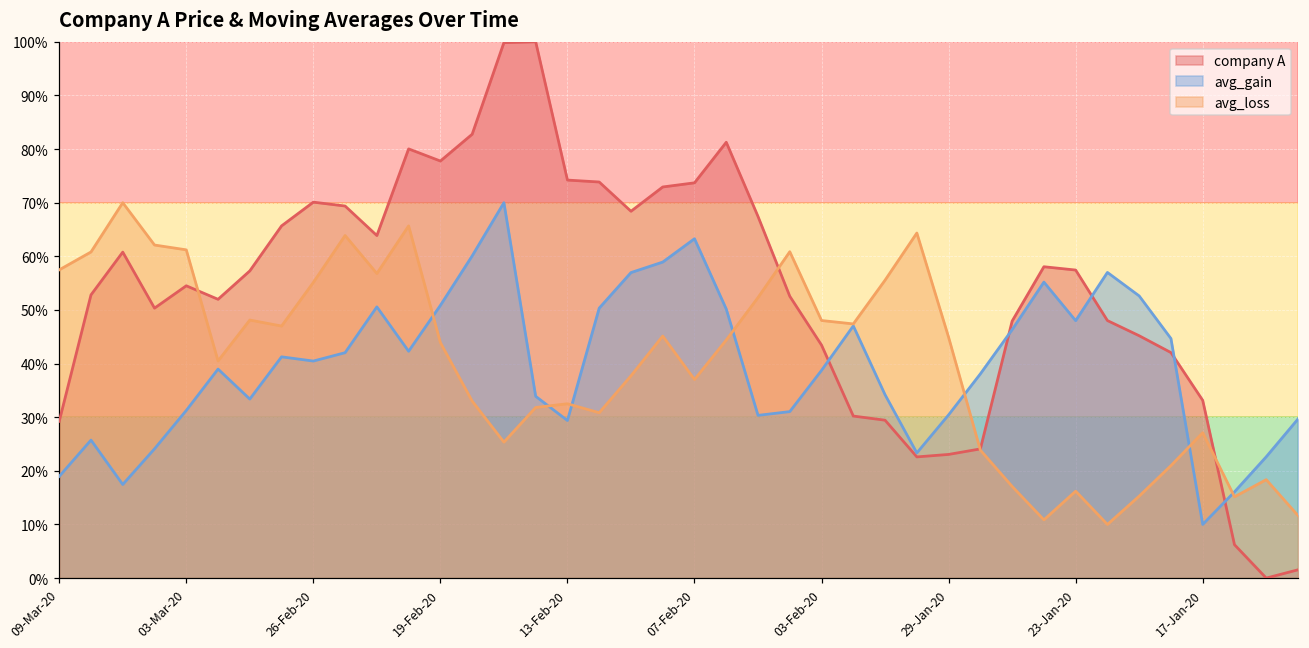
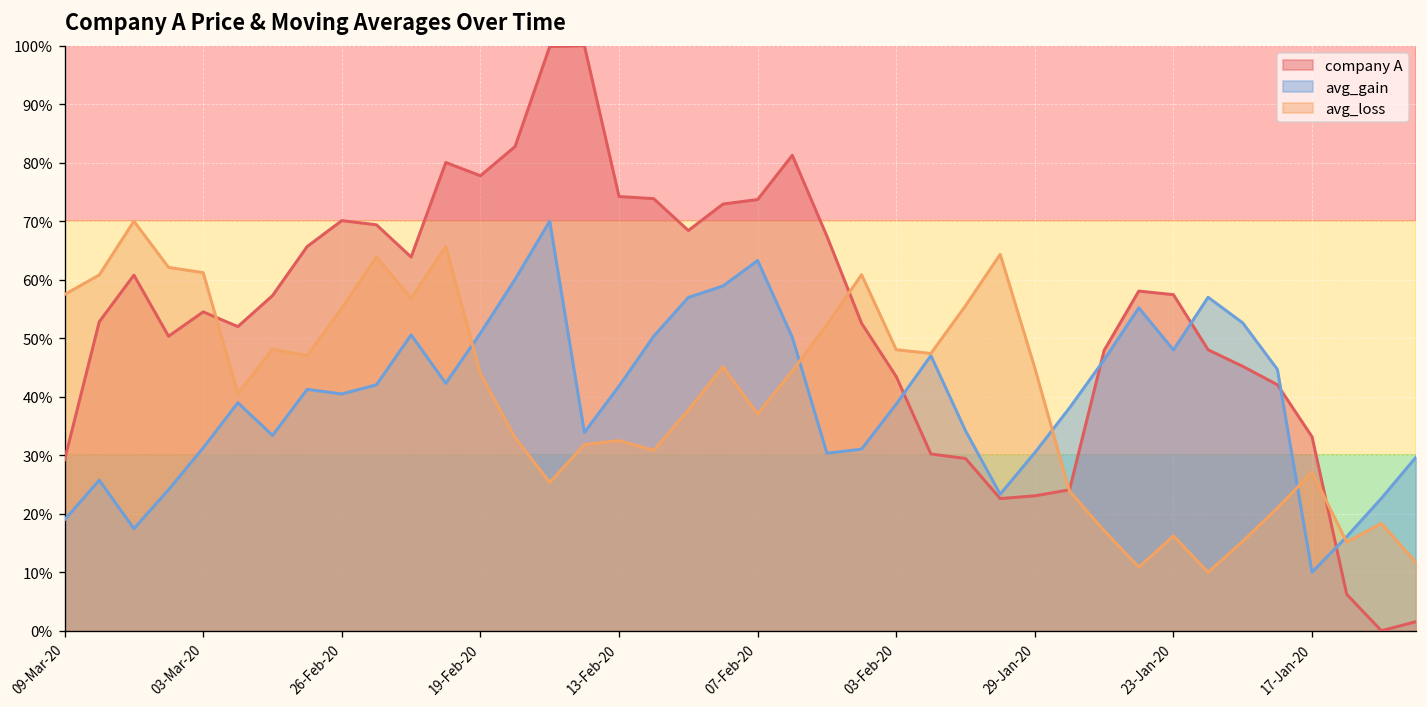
  {
    "avg_gain": {
      "09-Mar-20": "19%",
      "03-Mar-20": "31%",
      "26-Feb-20": "40%",
      "19-Feb-20": "51%",
-     "13-Feb-20": "29%",
+     "13-Feb-20": "42%",
      "07-Feb-20": "63%",
      "03-Feb-20": "39%",
      "29-Jan-20": "30%",
      "23-Jan-20": "48%",
      "17-Jan-20": "10%"
    }
  }
